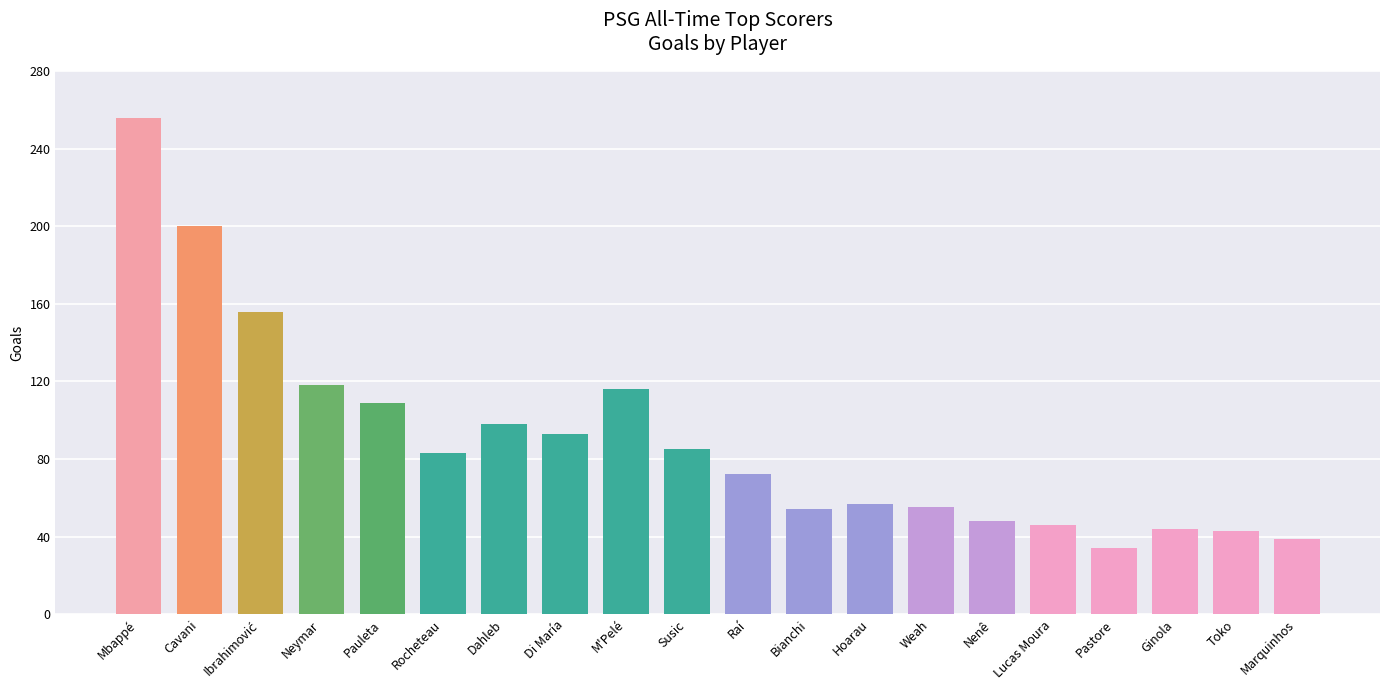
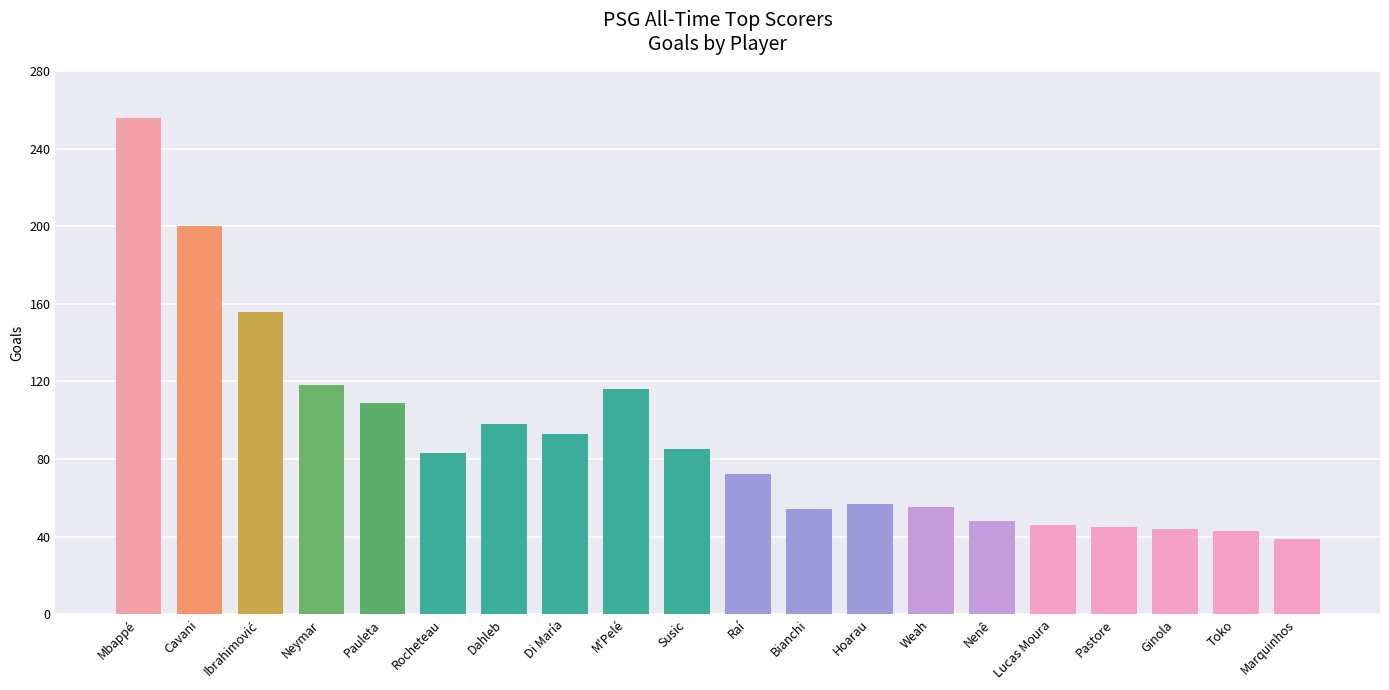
  {
    "Mbappé": 256,
    "Cavani": 200,
    "Ibrahimović": 156,
    "Neymar": 118,
    "Pauleta": 109,
    "Rocheteau": 83,
    "Dahleb": 98,
    "Di María": 93,
    "M'Pelé": 116,
    "Susic": 85,
    "Raí": 72,
    "Bianchi": 54,
    "Hoarau": 57,
    "Weah": 55,
    "Nenê": 48,
    "Lucas Moura": 46,
-   "Pastore": 34,
+   "Pastore": 45,
    "Ginola": 44,
    "Toko": 43,
    "Marquinhos": 39
  }
